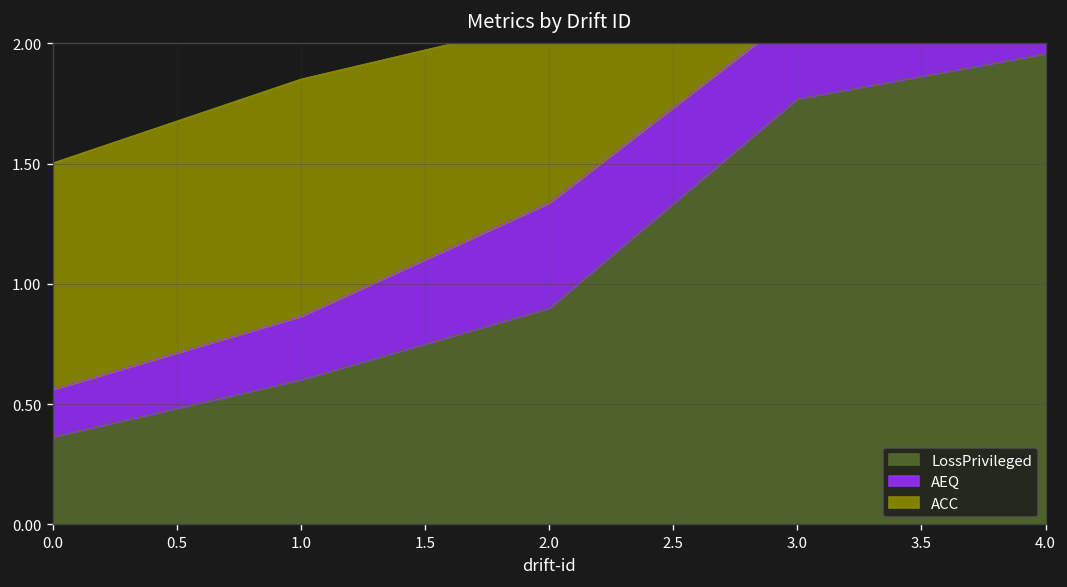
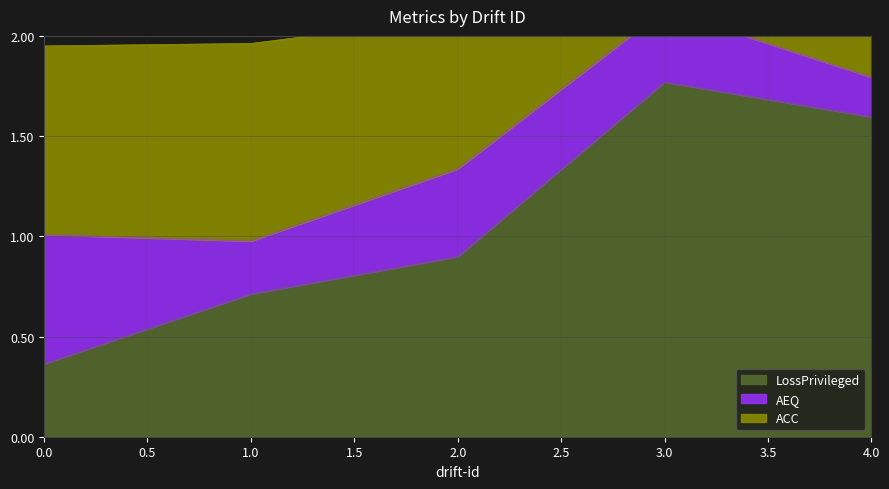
  {
    "LossPrivileged": {
      "0.0": 0.36,
-     "1.0": 0.60,
+     "1.0": 0.71,
      "2.0": 0.90,
      "3.0": 1.77,
-     "4.0": 1.96
+     "4.0": 1.60
    },
    "AEQ": {
-     "0.0": 0.20,
+     "0.0": 0.64,
      "1.0": 0.26,
      "2.0": 0.44
    },
    "ACC": {
      "0.0": 0.94,
      "1.0": 0.99
    }
  }
